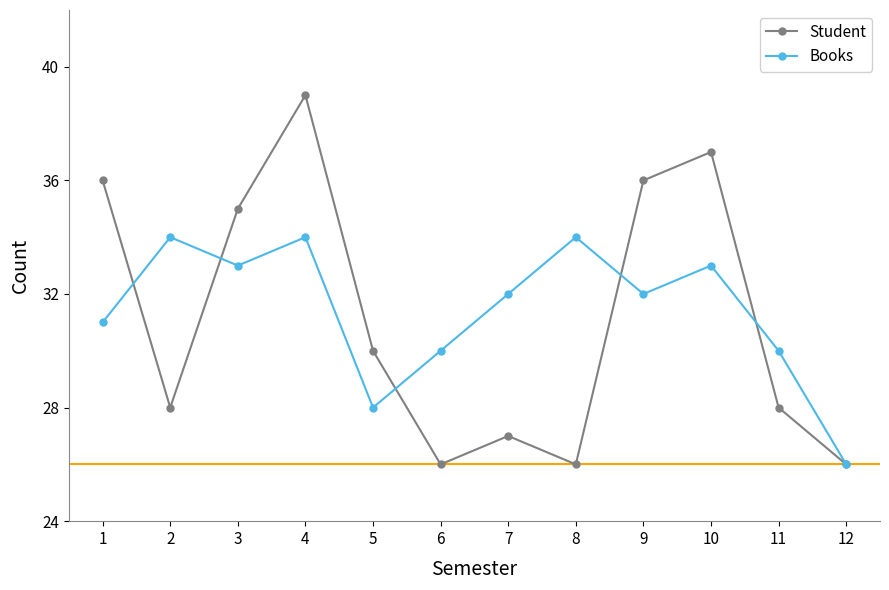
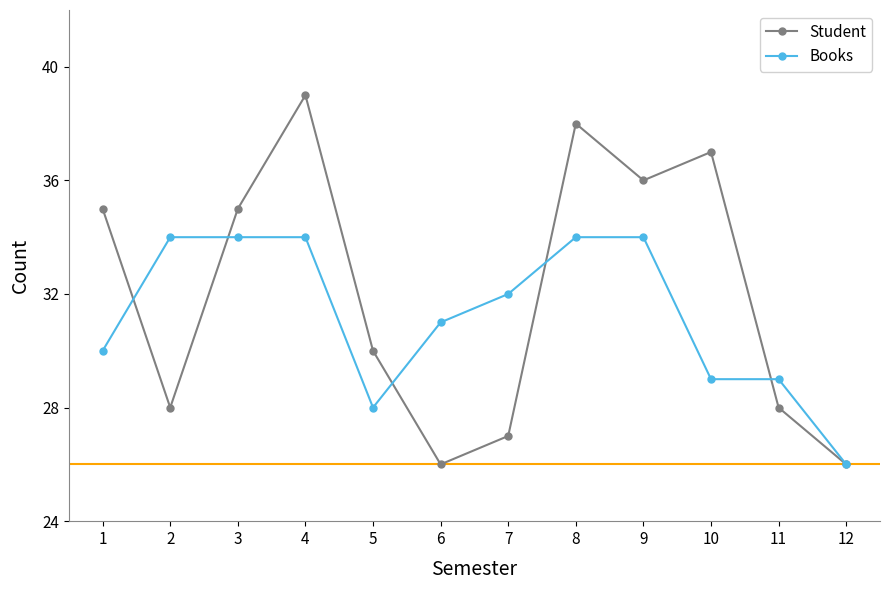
  {
    "Student": {
-     "1": 36,
+     "1": 35,
      "2": 28,
      "3": 35,
      "4": 39,
      "5": 30,
      "6": 26,
      "7": 27,
-     "8": 26,
+     "8": 38,
      "9": 36,
      "10": 37,
      "11": 28
    },
    "Books": {
-     "1": 31,
+     "1": 30,
      "2": 34,
-     "3": 33,
+     "3": 34,
      "4": 34,
      "5": 28,
-     "6": 30,
+     "6": 31,
      "7": 32,
      "8": 34,
-     "9": 32,
-     "10": 33,
-     "11": 30
+     "9": 34,
+     "10": 29,
+     "11": 29
    }
  }
